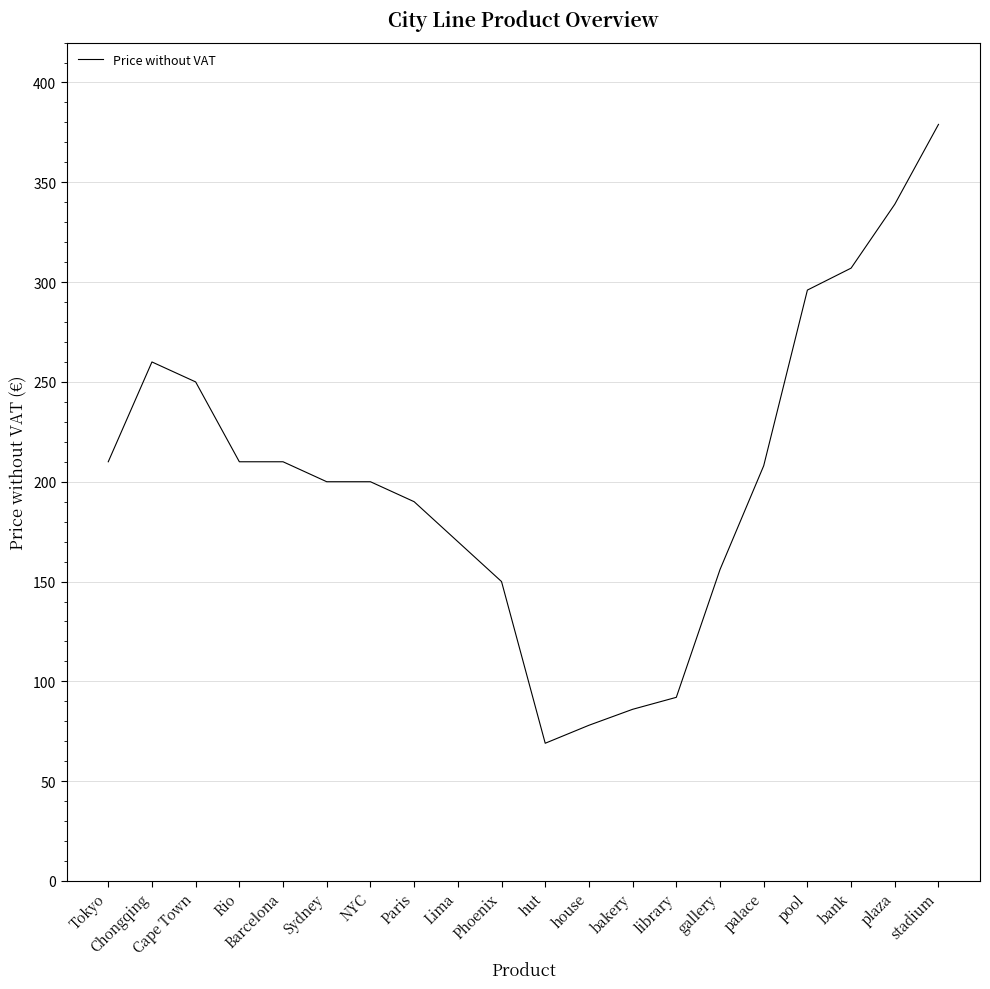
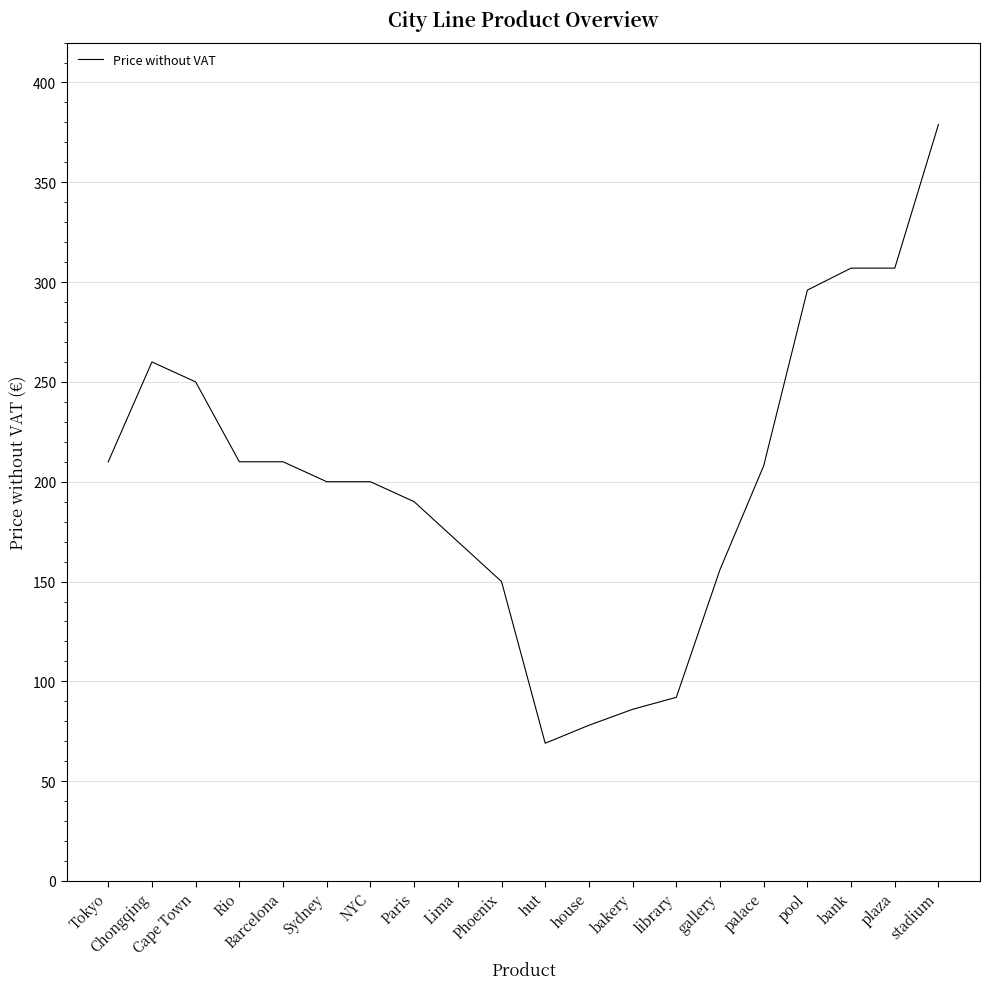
  {
    "Tokyo": 210,
    "Chongqing": 260,
    "Cape Town": 250,
    "Rio": 210,
    "Barcelona": 210,
    "Sydney": 200,
    "NYC": 200,
    "Paris": 190,
    "Lima": 170,
    "Phoenix": 150,
    "hut": 69,
    "house": 78,
    "bakery": 86,
    "library": 92,
    "gallery": 156,
    "palace": 208,
    "pool": 296,
    "bank": 307,
-   "plaza": 339,
+   "plaza": 307,
    "stadium": 379
  }
